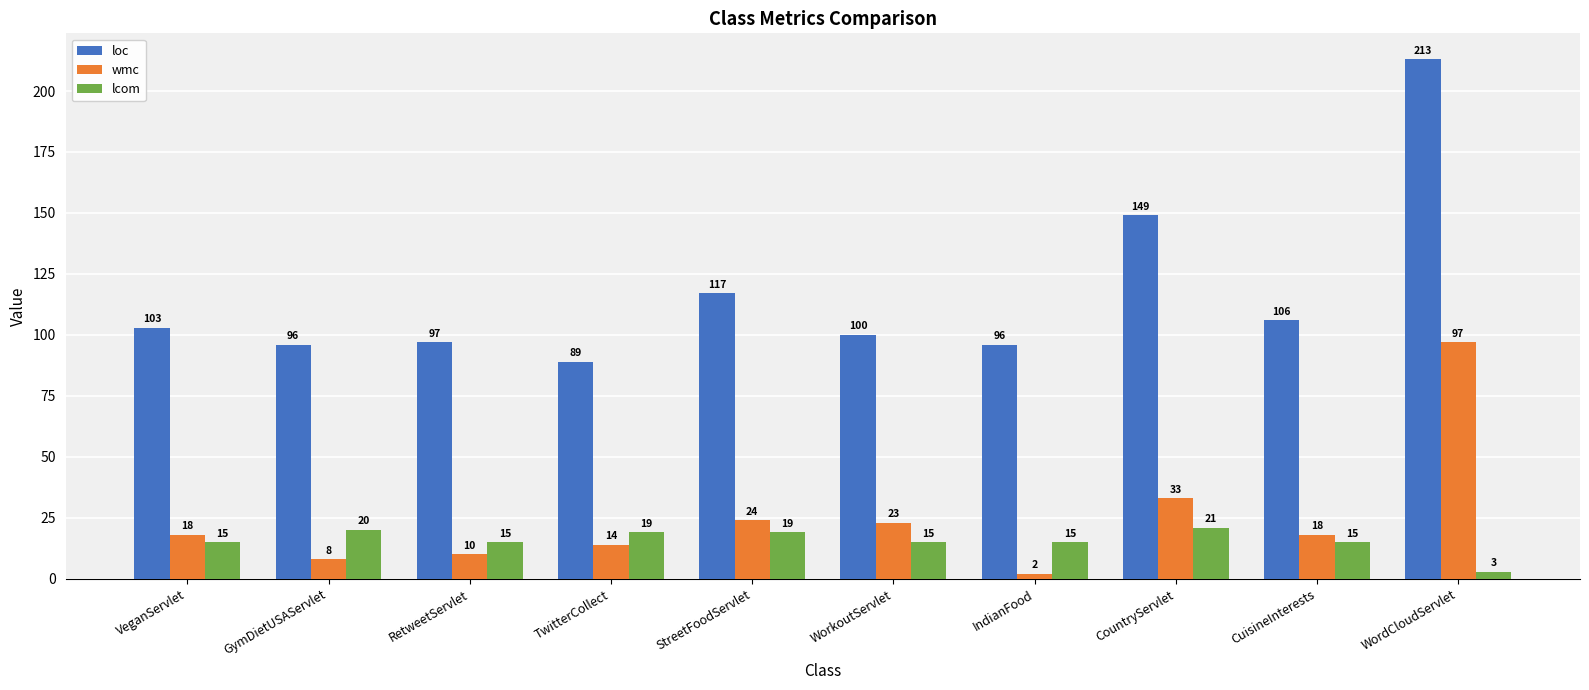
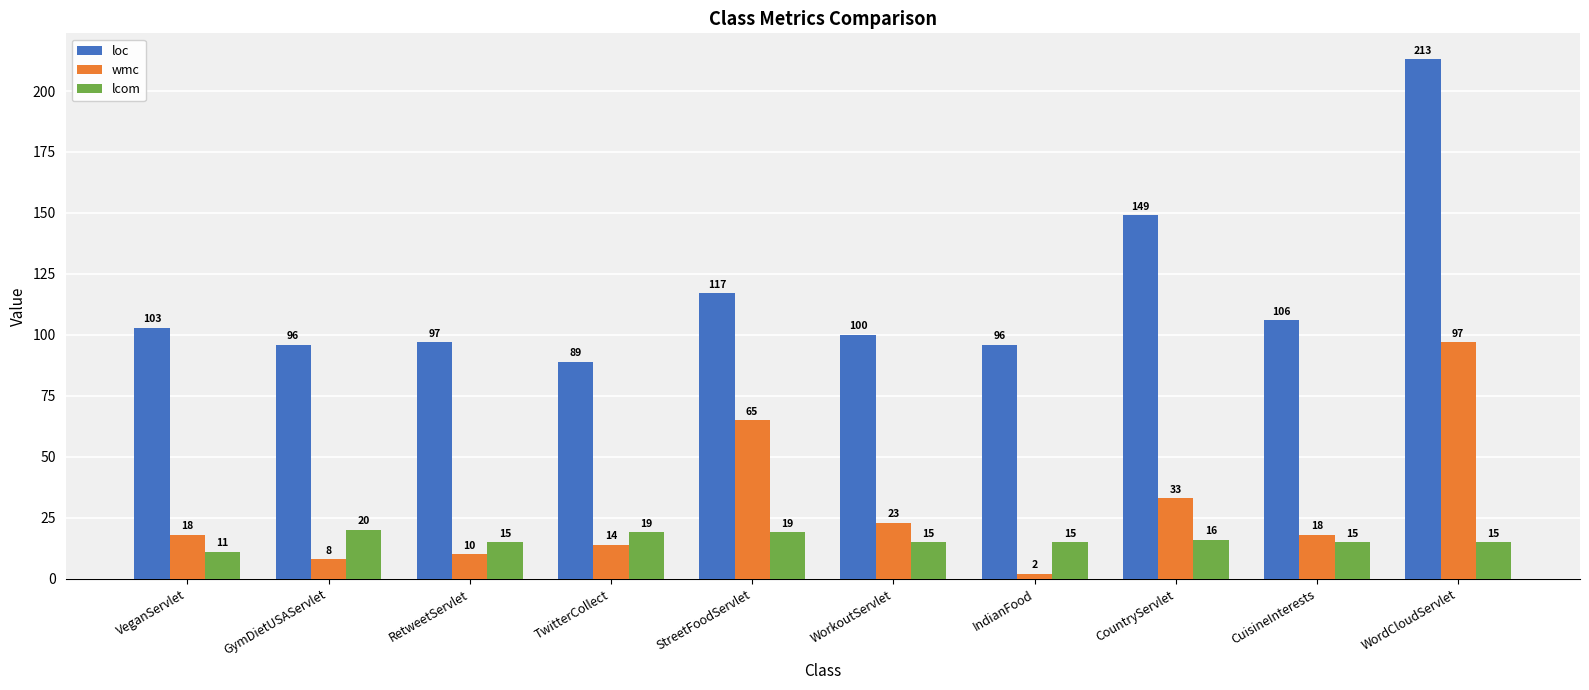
  {
    "loc": {
      "VeganServlet": 103,
      "GymDietUSAServlet": 96,
      "RetweetServlet": 97,
      "TwitterCollect": 89,
      "StreetFoodServlet": 117,
      "WorkoutServlet": 100,
      "IndianFood": 96,
      "CountryServlet": 149,
      "CuisineInterests": 106,
      "WordCloudServlet": 213
    },
    "wmc": {
      "VeganServlet": 18,
      "GymDietUSAServlet": 8,
      "RetweetServlet": 10,
      "TwitterCollect": 14,
-     "StreetFoodServlet": 24,
+     "StreetFoodServlet": 65,
      "WorkoutServlet": 23,
      "IndianFood": 2,
      "CountryServlet": 33,
      "CuisineInterests": 18,
      "WordCloudServlet": 97
    },
    "lcom": {
-     "VeganServlet": 15,
+     "VeganServlet": 11,
      "GymDietUSAServlet": 20,
      "RetweetServlet": 15,
      "TwitterCollect": 19,
      "StreetFoodServlet": 19,
      "WorkoutServlet": 15,
      "IndianFood": 15,
-     "CountryServlet": 21,
+     "CountryServlet": 16,
      "CuisineInterests": 15,
-     "WordCloudServlet": 3
+     "WordCloudServlet": 15
    }
  }
